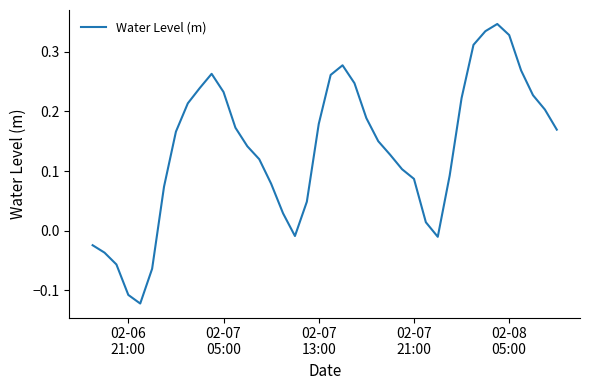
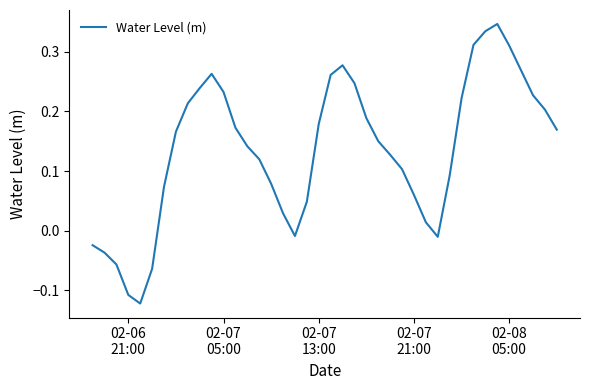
  {
    "02-06 21:00": -0.11,
    "02-07 05:00": 0.23,
    "02-07 13:00": 0.18,
-   "02-07 21:00": 0.09,
-   "02-08 05:00": 0.33
+   "02-07 21:00": 0.06,
+   "02-08 05:00": 0.31
  }
